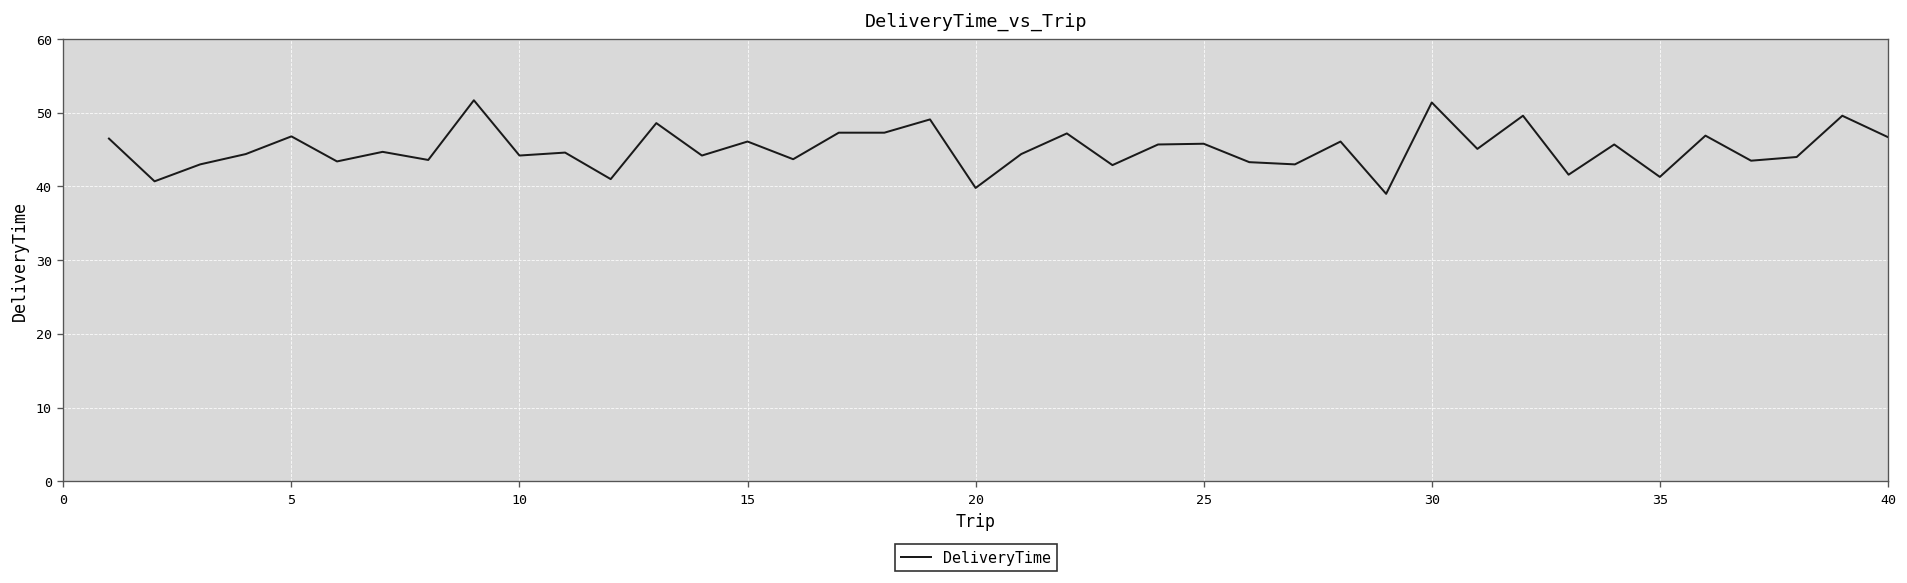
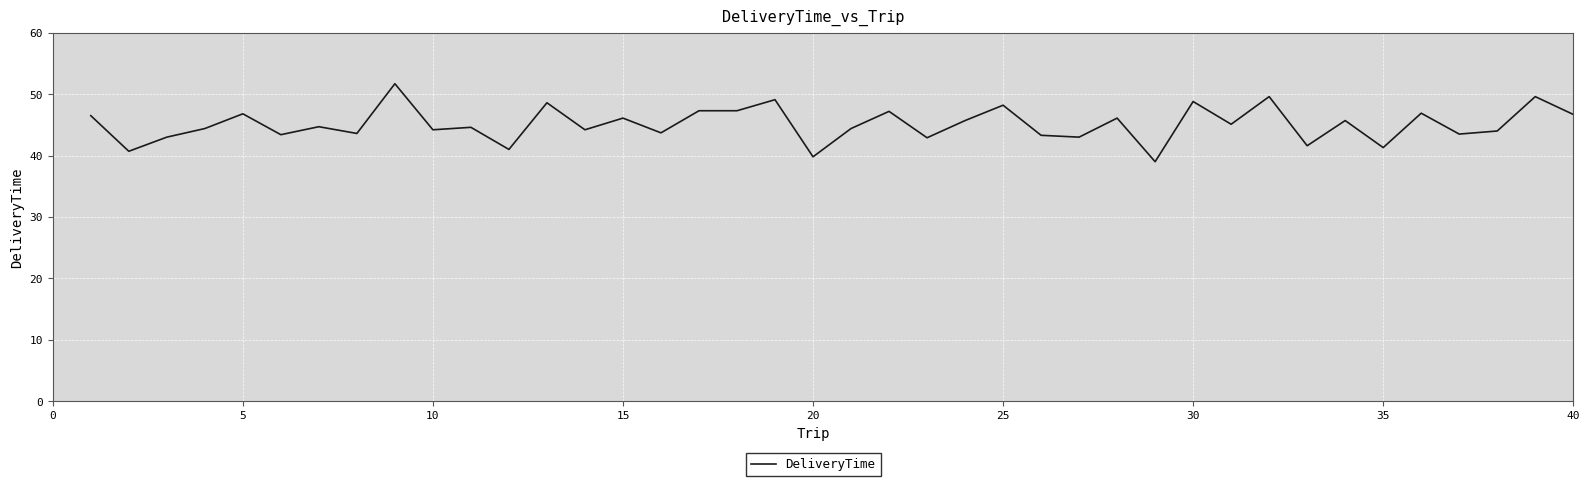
  {
    "5": 47,
    "10": 44,
    "15": 46,
    "20": 40,
-   "25": 46,
-   "30": 51,
+   "25": 48,
+   "30": 49,
    "35": 41,
    "40": 47
  }
